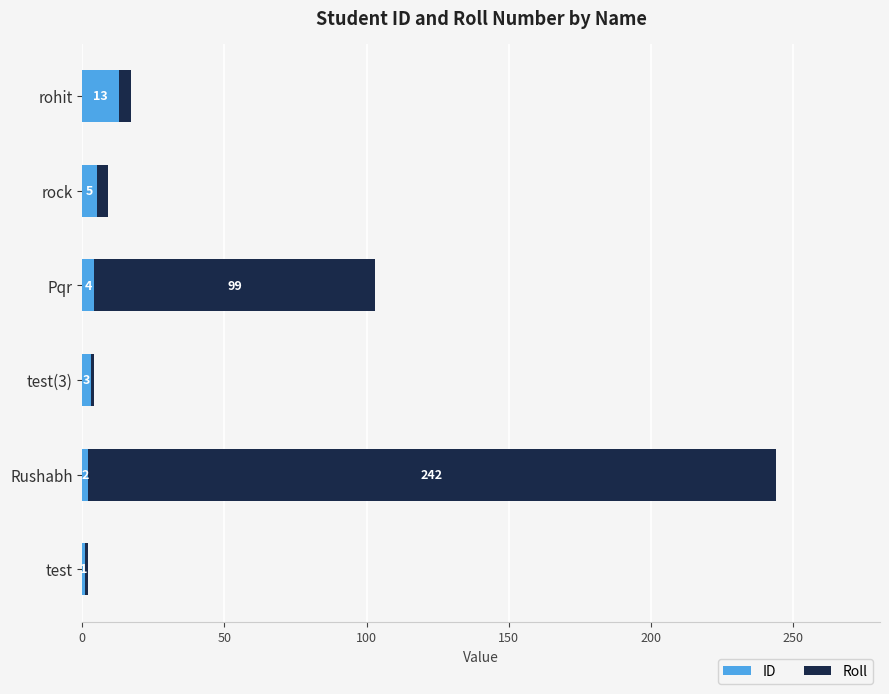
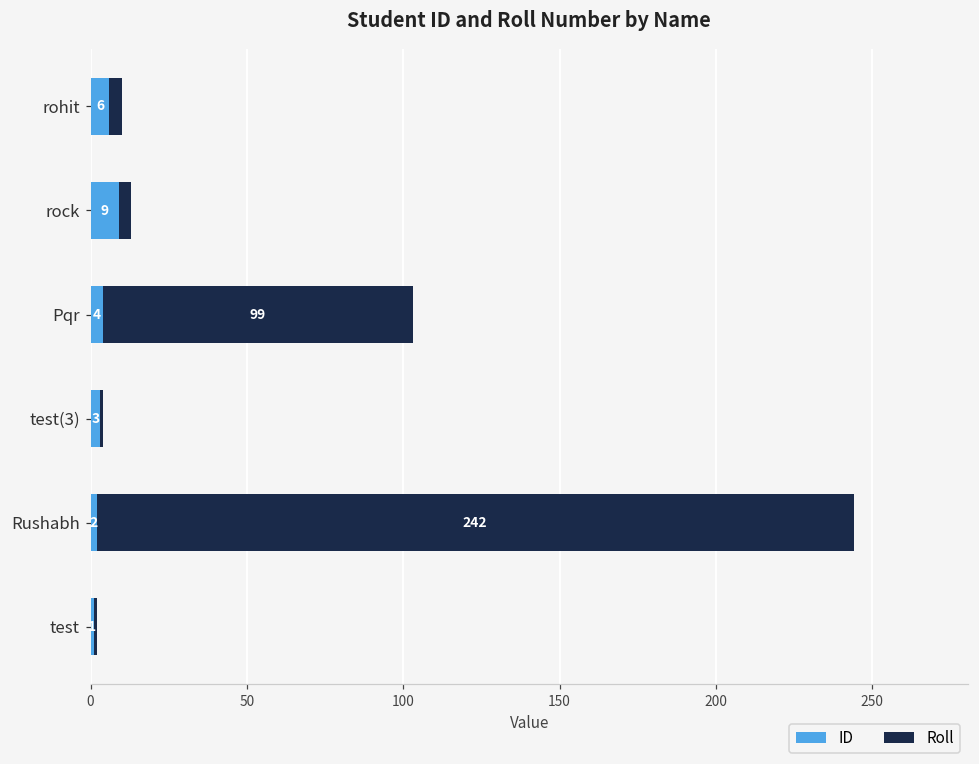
  {
    "ID": {
-     "rohit": 13,
-     "rock": 5,
+     "rohit": 6,
+     "rock": 9,
      "Pqr": 4,
      "test(3)": 3,
      "Rushabh": 2,
      "test": 1
    },
    "Roll": {
      "Pqr": 99,
      "Rushabh": 242
    }
  }
